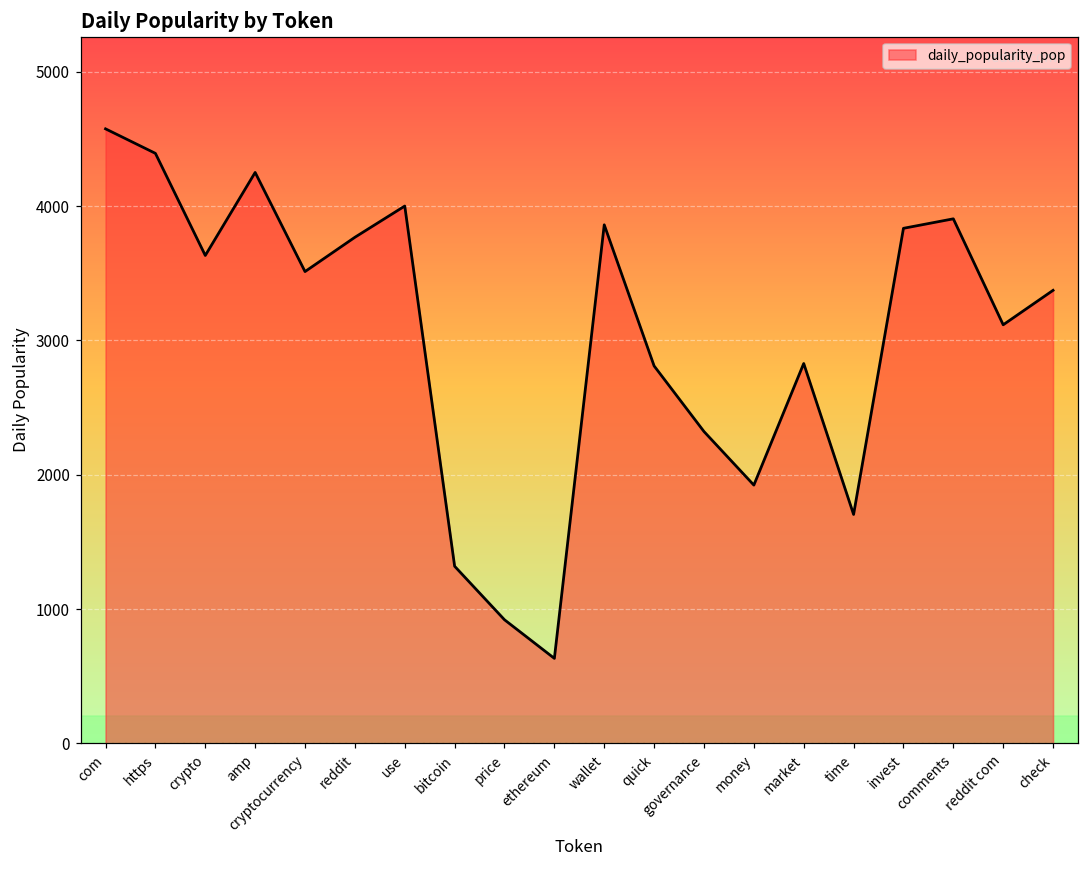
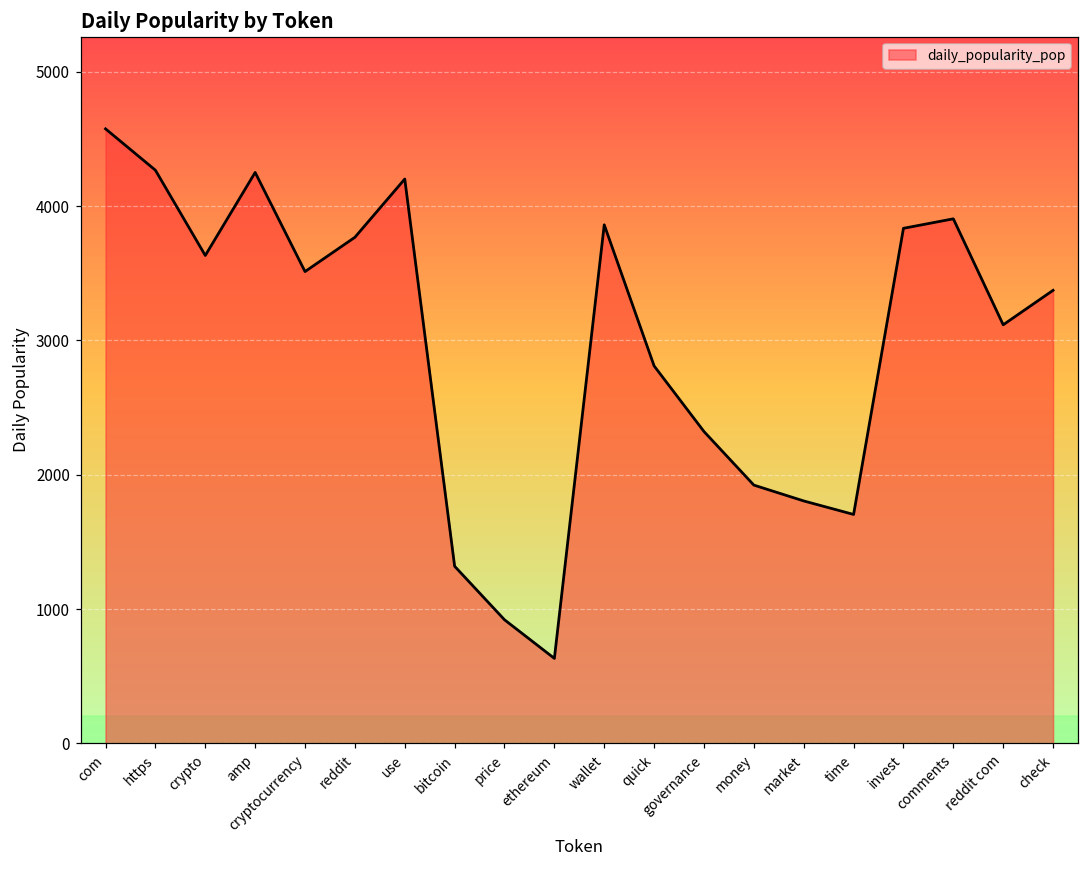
  {
    "com": 4580,
-   "https": 4390,
+   "https": 4270,
    "crypto": 3630,
    "amp": 4250,
    "cryptocurrency": 3510,
    "reddit": 3770,
-   "use": 4000,
+   "use": 4200,
    "bitcoin": 1320,
    "price": 920,
    "ethereum": 630,
    "wallet": 3860,
    "quick": 2810,
    "governance": 2320,
    "money": 1920,
-   "market": 2830,
+   "market": 1810,
    "time": 1700,
    "invest": 3830,
    "comments": 3910,
    "reddit com": 3120,
    "check": 3370
  }
